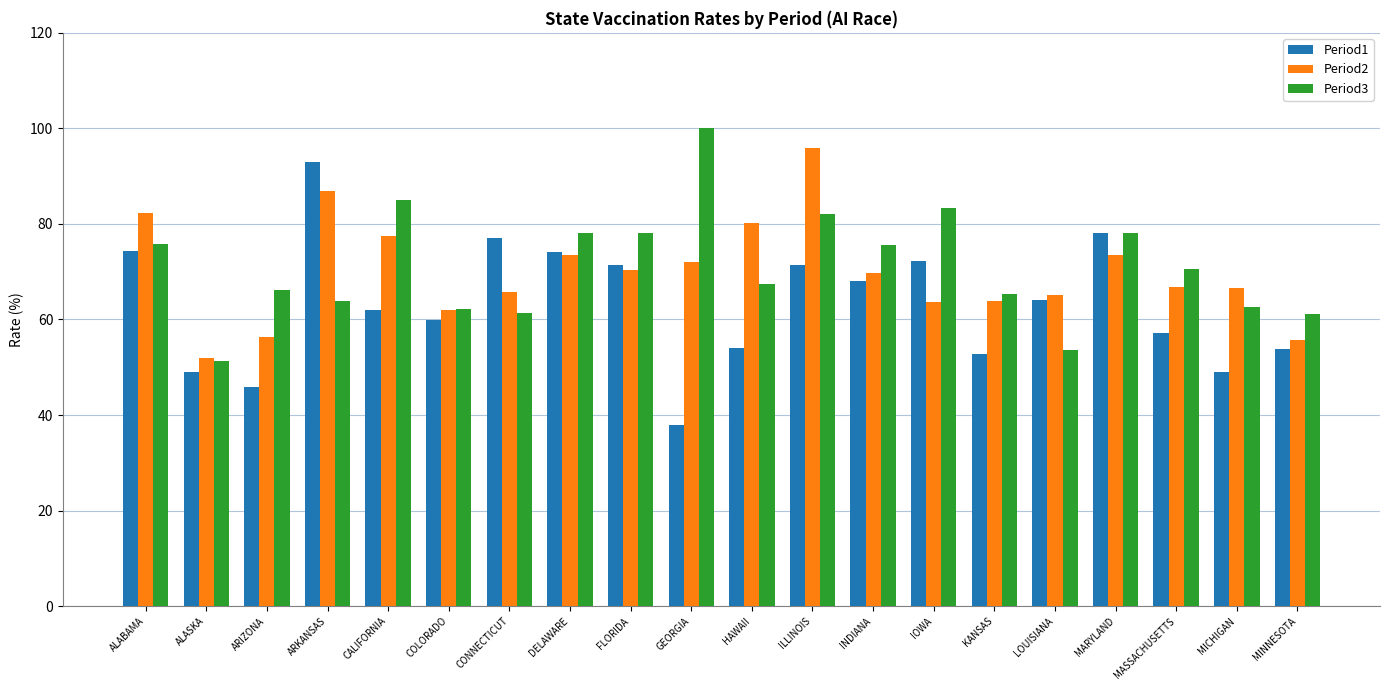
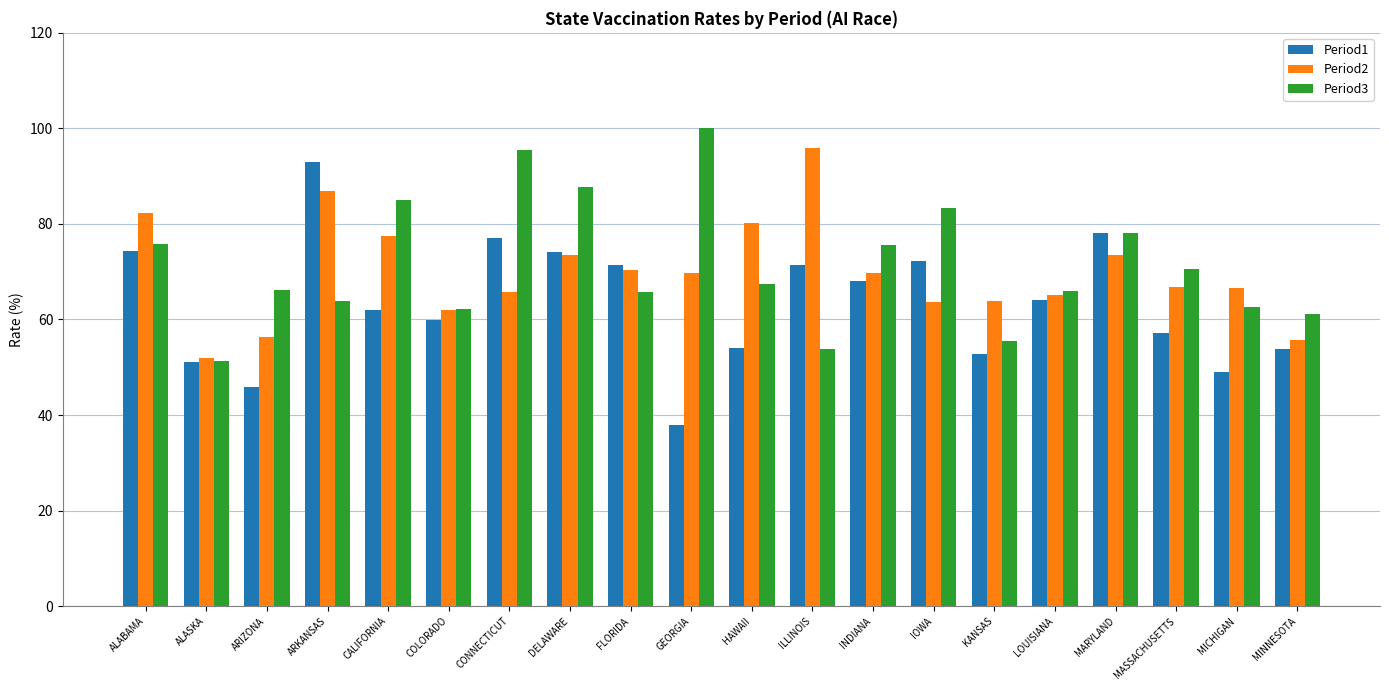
  {
    "Period1": {
      "ALABAMA": 74,
-     "ALASKA": 49,
+     "ALASKA": 51,
      "ARIZONA": 46,
      "ARKANSAS": 93,
      "CALIFORNIA": 62,
      "COLORADO": 60,
      "CONNECTICUT": 77,
      "DELAWARE": 74,
      "FLORIDA": 71,
      "GEORGIA": 38,
      "HAWAII": 54,
      "ILLINOIS": 71,
      "INDIANA": 68,
      "IOWA": 72,
      "KANSAS": 53,
      "LOUISIANA": 64,
      "MARYLAND": 78,
      "MASSACHUSETTS": 57,
      "MICHIGAN": 49,
      "MINNESOTA": 54
    },
    "Period2": {
      "ALABAMA": 82,
      "ALASKA": 52,
      "ARIZONA": 56,
      "ARKANSAS": 87,
      "CALIFORNIA": 77,
      "COLORADO": 62,
      "CONNECTICUT": 66,
      "DELAWARE": 73,
      "FLORIDA": 70,
-     "GEORGIA": 72,
+     "GEORGIA": 70,
      "HAWAII": 80,
      "ILLINOIS": 96,
      "INDIANA": 70,
      "IOWA": 64,
      "KANSAS": 64,
      "LOUISIANA": 65,
      "MARYLAND": 73,
      "MASSACHUSETTS": 67,
      "MICHIGAN": 67,
      "MINNESOTA": 56
    },
    "Period3": {
      "ALABAMA": 76,
      "ALASKA": 51,
      "ARIZONA": 66,
      "ARKANSAS": 64,
      "CALIFORNIA": 85,
      "COLORADO": 62,
-     "CONNECTICUT": 61,
-     "DELAWARE": 78,
-     "FLORIDA": 78,
+     "CONNECTICUT": 95,
+     "DELAWARE": 88,
+     "FLORIDA": 66,
      "GEORGIA": 100,
      "HAWAII": 68,
-     "ILLINOIS": 82,
+     "ILLINOIS": 54,
      "INDIANA": 76,
      "IOWA": 83,
-     "KANSAS": 65,
-     "LOUISIANA": 54,
+     "KANSAS": 55,
+     "LOUISIANA": 66,
      "MARYLAND": 78,
      "MASSACHUSETTS": 71,
      "MICHIGAN": 63,
      "MINNESOTA": 61
    }
  }
